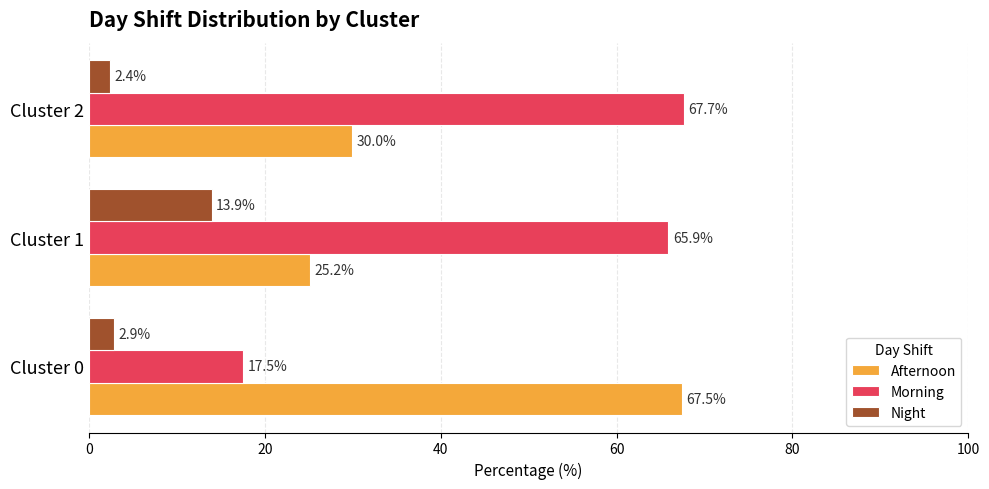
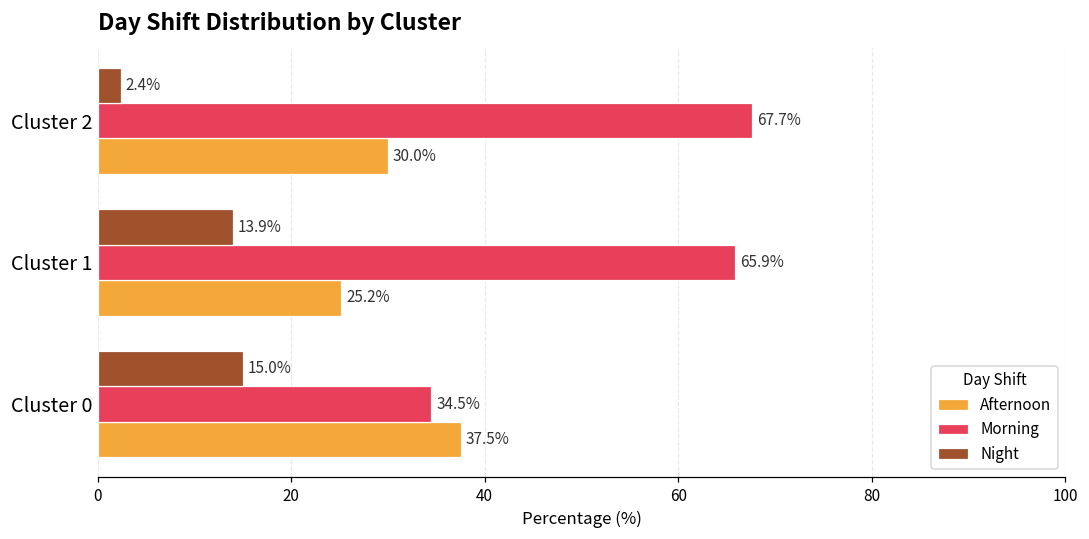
  {
    "Afternoon": {
      "Cluster 2": "30.0%",
      "Cluster 1": "25.2%",
-     "Cluster 0": "67.5%"
+     "Cluster 0": "37.5%"
    },
    "Morning": {
      "Cluster 2": "67.7%",
      "Cluster 1": "65.9%",
-     "Cluster 0": "17.5%"
+     "Cluster 0": "34.5%"
    },
    "Night": {
      "Cluster 2": "2.4%",
      "Cluster 1": "13.9%",
-     "Cluster 0": "2.9%"
+     "Cluster 0": "15.0%"
    }
  }
